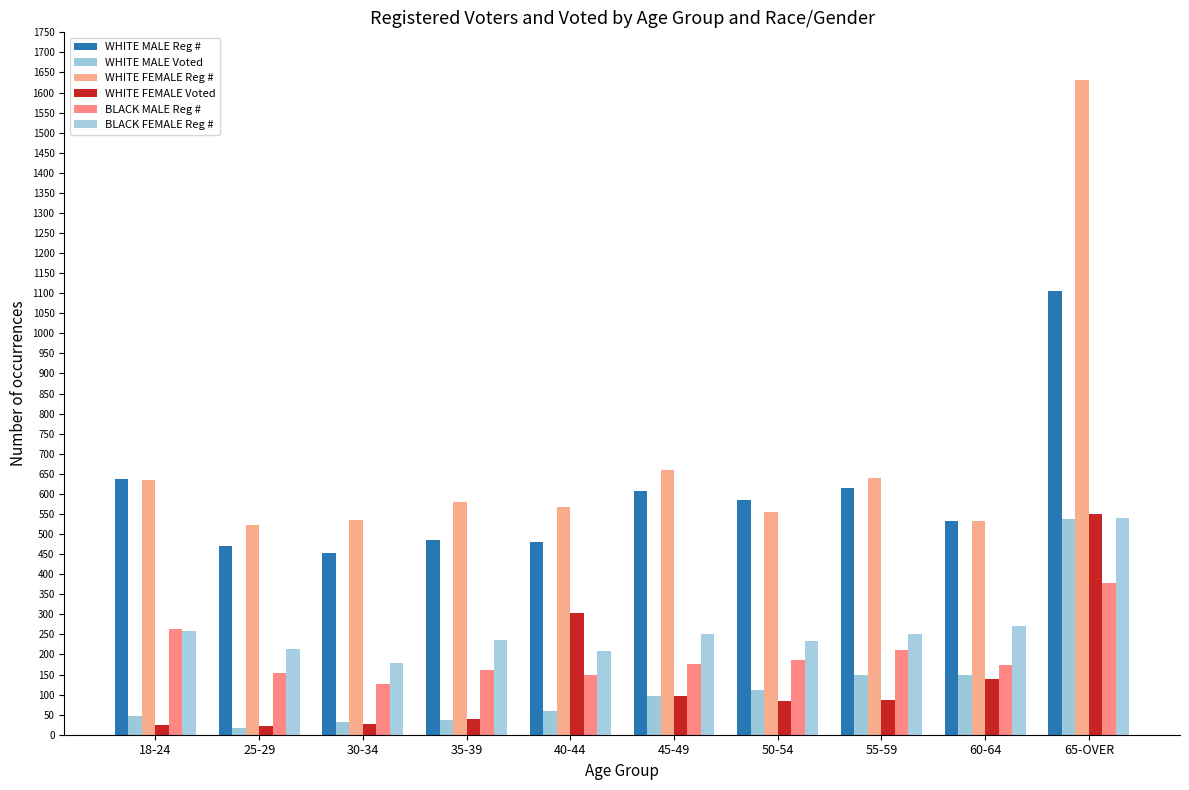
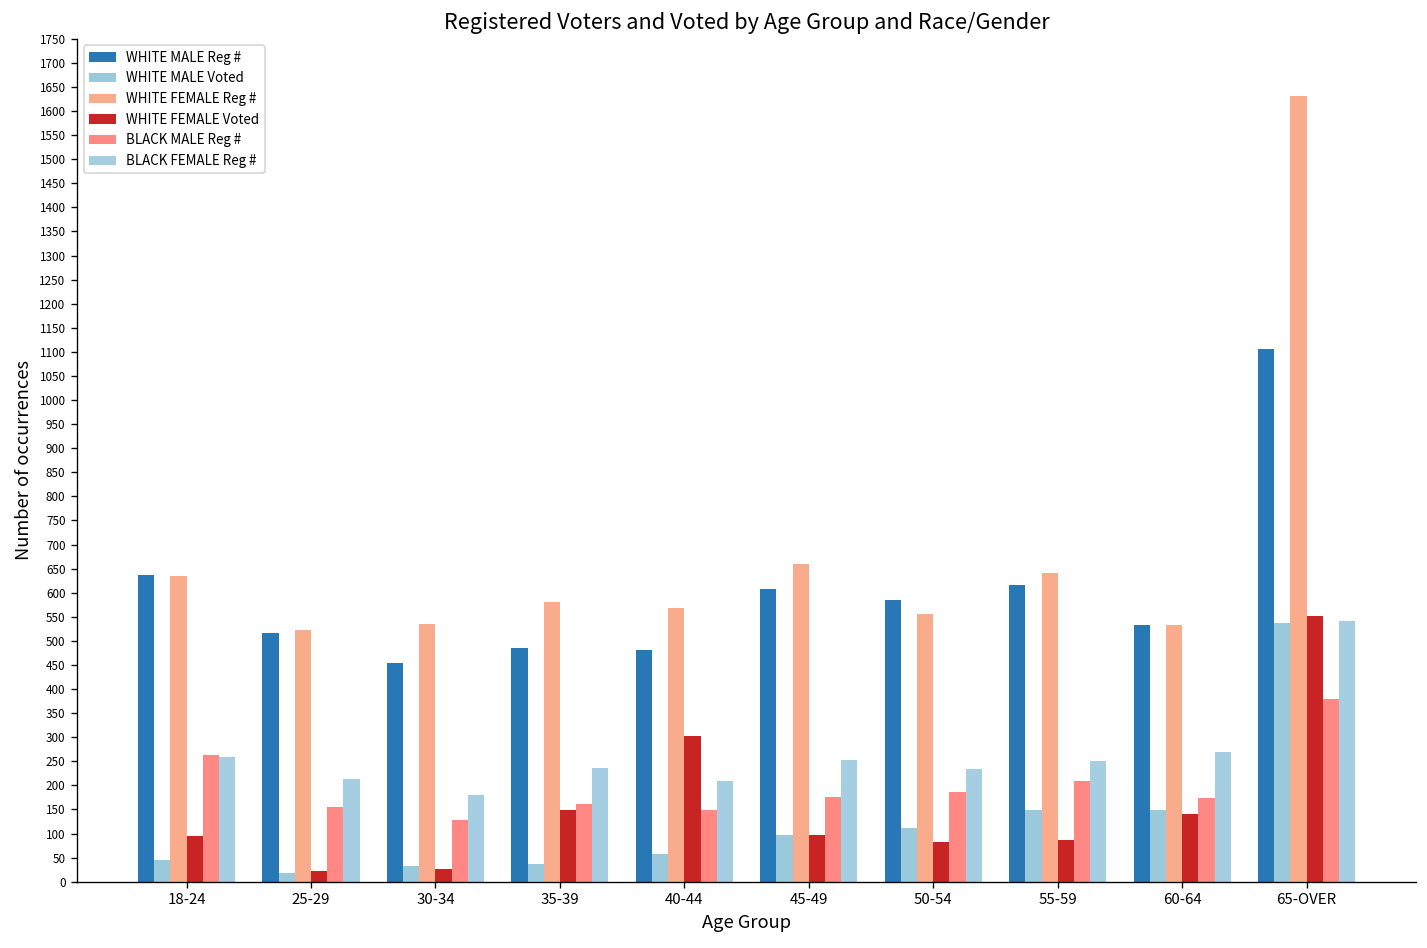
  {
    "WHITE MALE Reg #": {
      "18-24": 640,
-     "25-29": 470,
+     "25-29": 520,
      "30-34": 450,
      "35-39": 490,
      "40-44": 480,
      "45-49": 610,
      "50-54": 590,
      "55-59": 620,
      "60-64": 530,
      "65-OVER": 1110
    },
    "WHITE FEMALE Voted": {
-     "18-24": 30,
+     "18-24": 100,
      "25-29": 20,
      "30-34": 30,
-     "35-39": 40,
+     "35-39": 150,
      "40-44": 300,
      "45-49": 100,
      "50-54": 80,
      "55-59": 90,
      "60-64": 140,
      "65-OVER": 550
    }
  }
